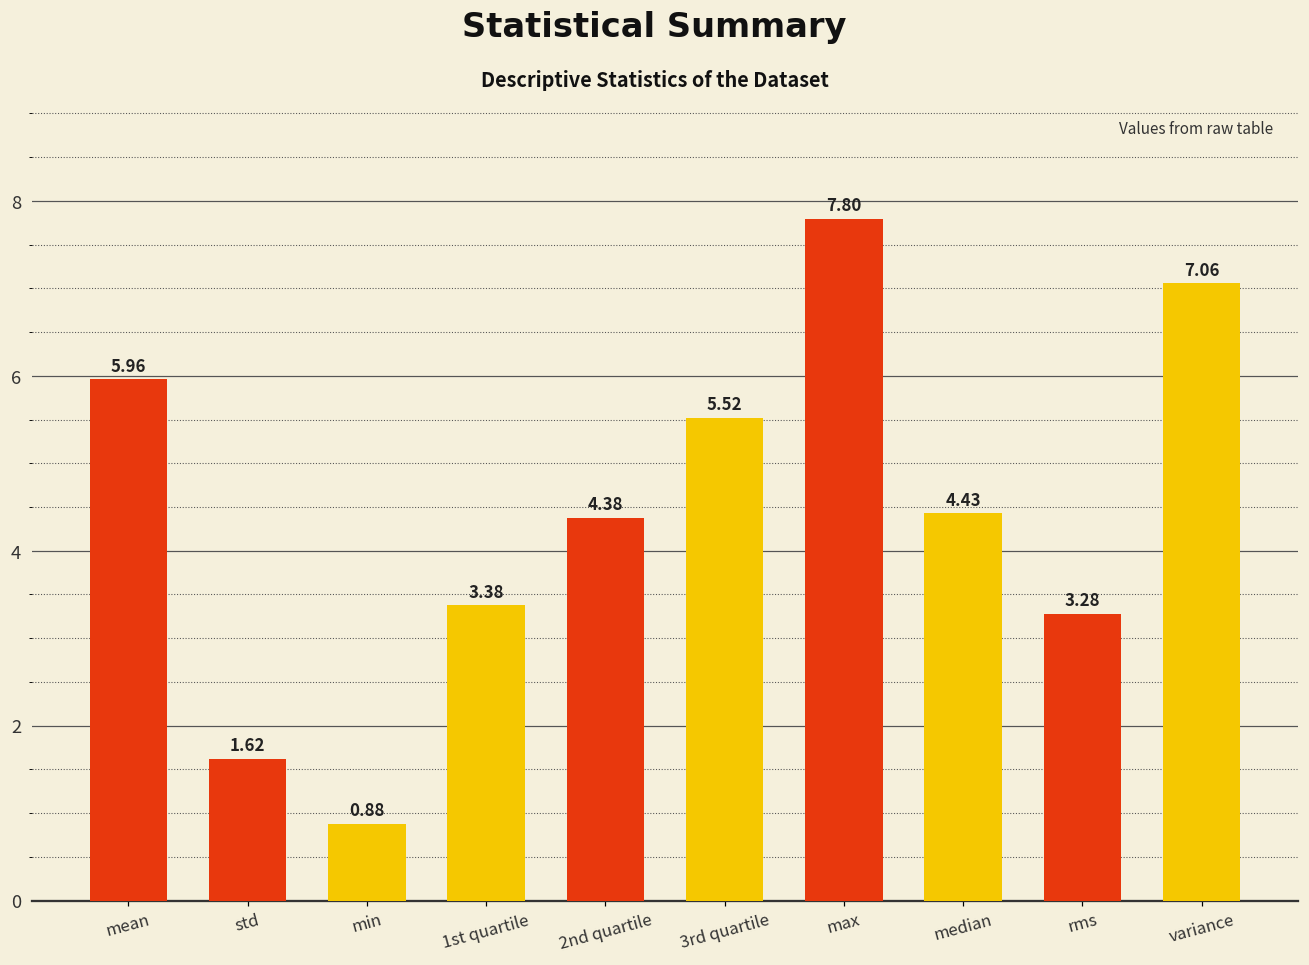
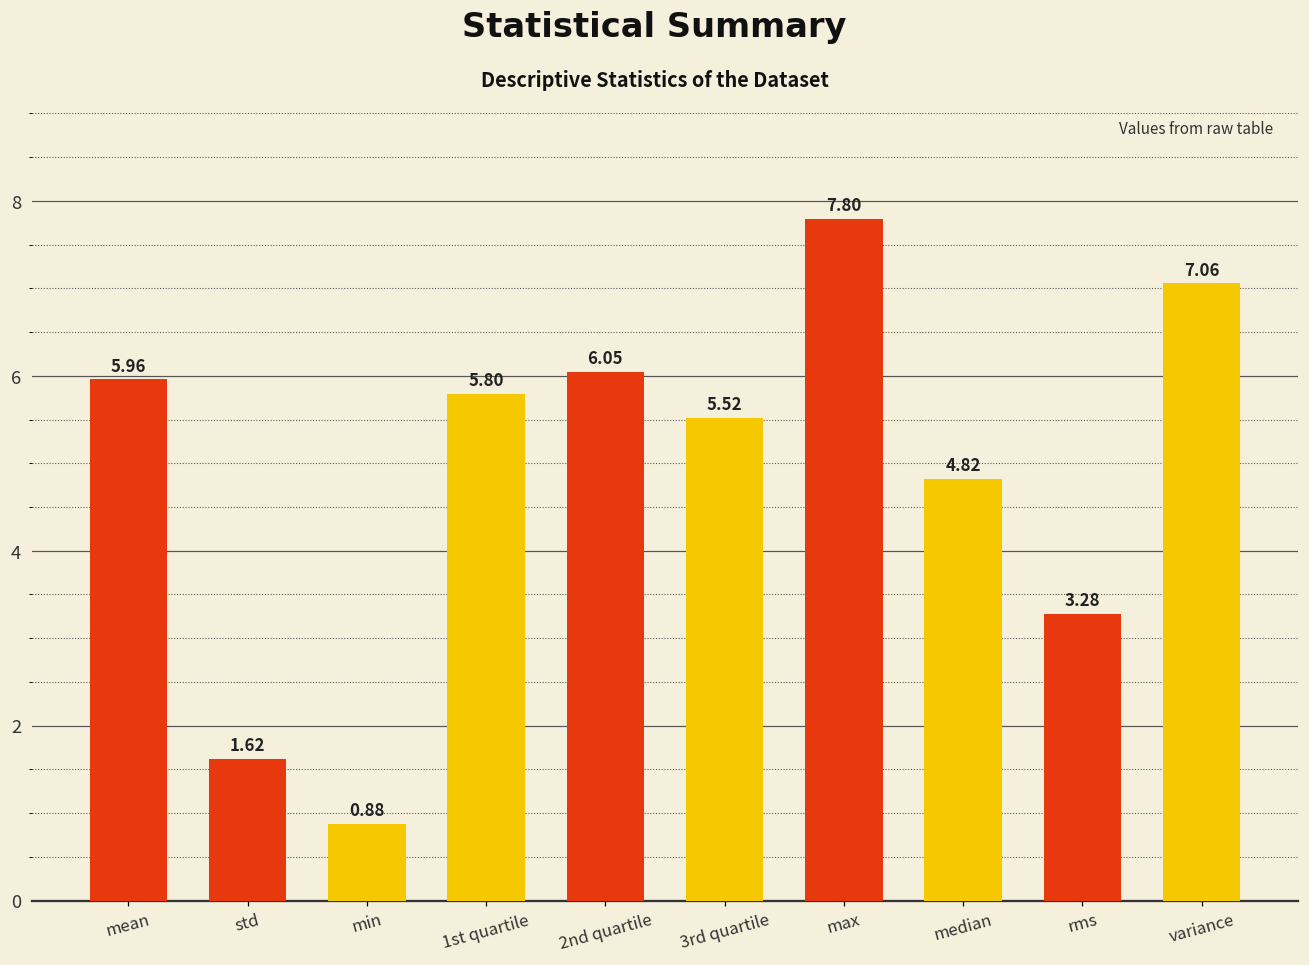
  {
    "mean": 5.96,
    "std": 1.62,
    "min": 0.88,
-   "1st quartile": 3.38,
-   "2nd quartile": 4.38,
+   "1st quartile": 5.80,
+   "2nd quartile": 6.05,
    "3rd quartile": 5.52,
    "max": 7.80,
-   "median": 4.43,
+   "median": 4.82,
    "rms": 3.28,
    "variance": 7.06
  }
